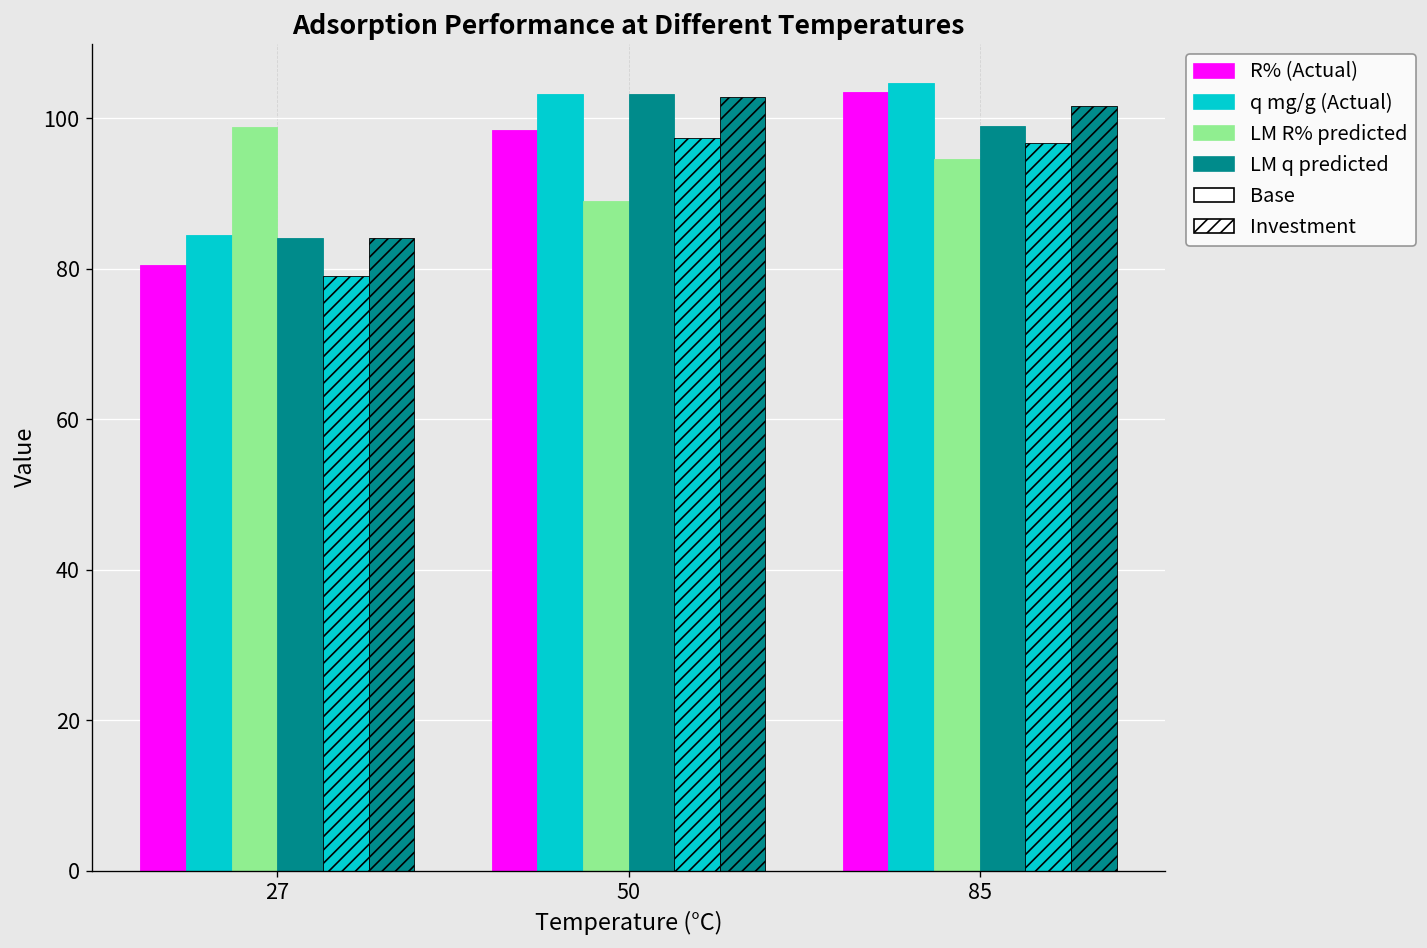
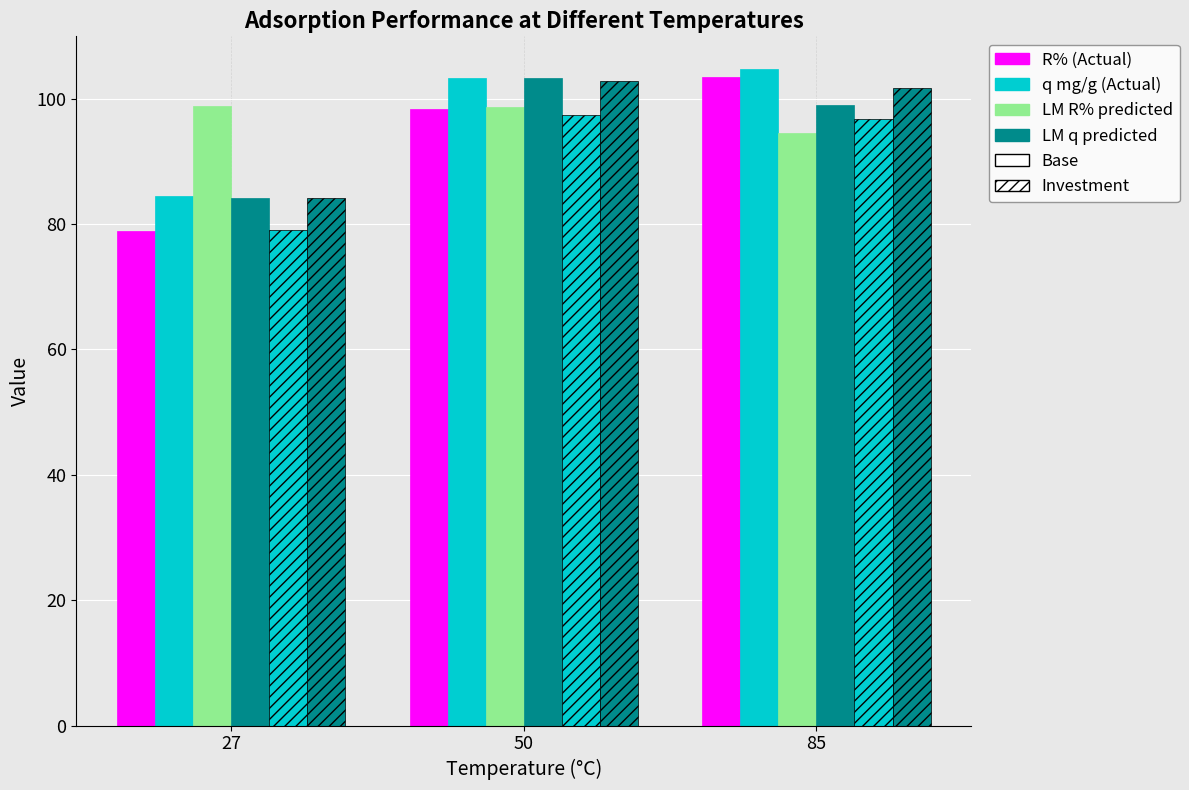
  {
    "R% (Actual)": {
-     "27": 80,
+     "27": 79,
      "50": 98,
      "85": 103
    },
    "LM R% predicted": {
      "27": 99,
-     "50": 89,
+     "50": 99,
      "85": 95
    }
  }
